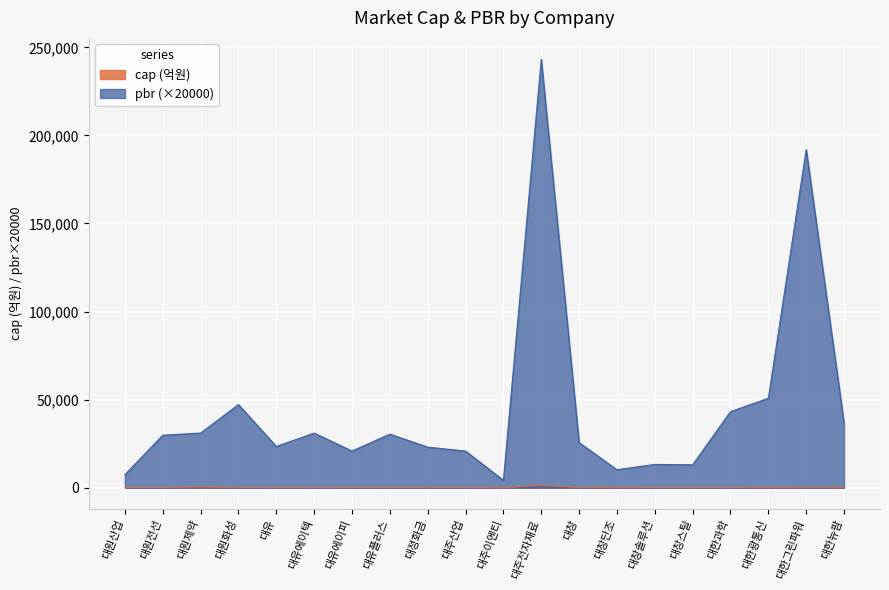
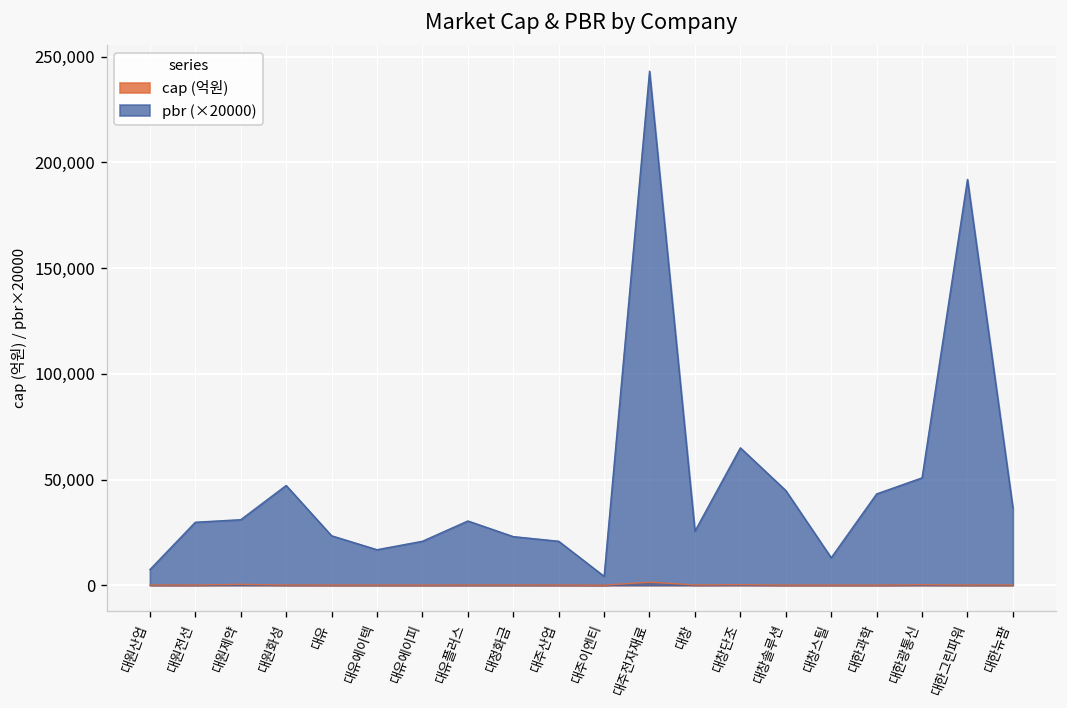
  {
    "cap (억원)": {
      "대원산업": "0",
      "대원전선": "0",
      "대원제약": "0",
      "대원화성": "0",
      "대유": "0",
      "대유에이텍": "0",
      "대유에이피": "0",
      "대유플러스": "0",
      "대정화금": "0",
      "대주산업": "0",
      "대주이엔티": "0",
      "대주전자재료": "1,000",
      "대창": "0",
      "대창단조": "0",
      "대창솔루션": "0",
      "대창스틸": "0",
      "대한과학": "0",
      "대한광통신": "0",
      "대한그린파워": "0",
      "대한뉴팜": "0"
    },
    "pbr (×20000)": {
      "대원산업": "7,000",
      "대원전선": "30,000",
      "대원제약": "31,000",
      "대원화성": "47,000",
      "대유": "23,000",
-     "대유에이텍": "31,000",
+     "대유에이텍": "17,000",
      "대유에이피": "21,000",
      "대유플러스": "30,000",
      "대정화금": "23,000",
      "대주산업": "21,000",
      "대주이엔티": "4,000",
      "대주전자재료": "243,000",
      "대창": "26,000",
-     "대창단조": "10,000",
-     "대창솔루션": "13,000",
+     "대창단조": "65,000",
+     "대창솔루션": "45,000",
      "대창스틸": "13,000",
      "대한과학": "43,000",
      "대한광통신": "51,000",
      "대한그린파워": "192,000",
      "대한뉴팜": "37,000"
    }
  }
